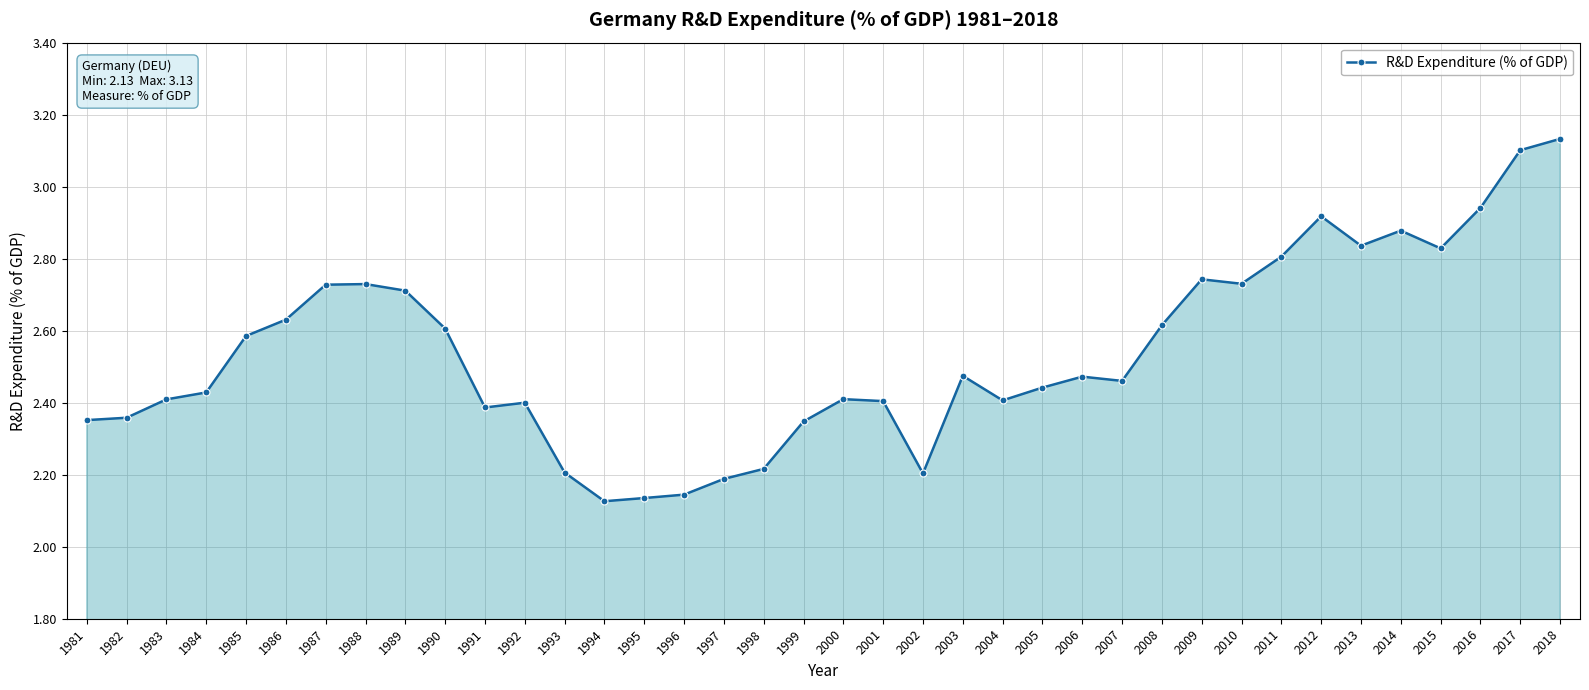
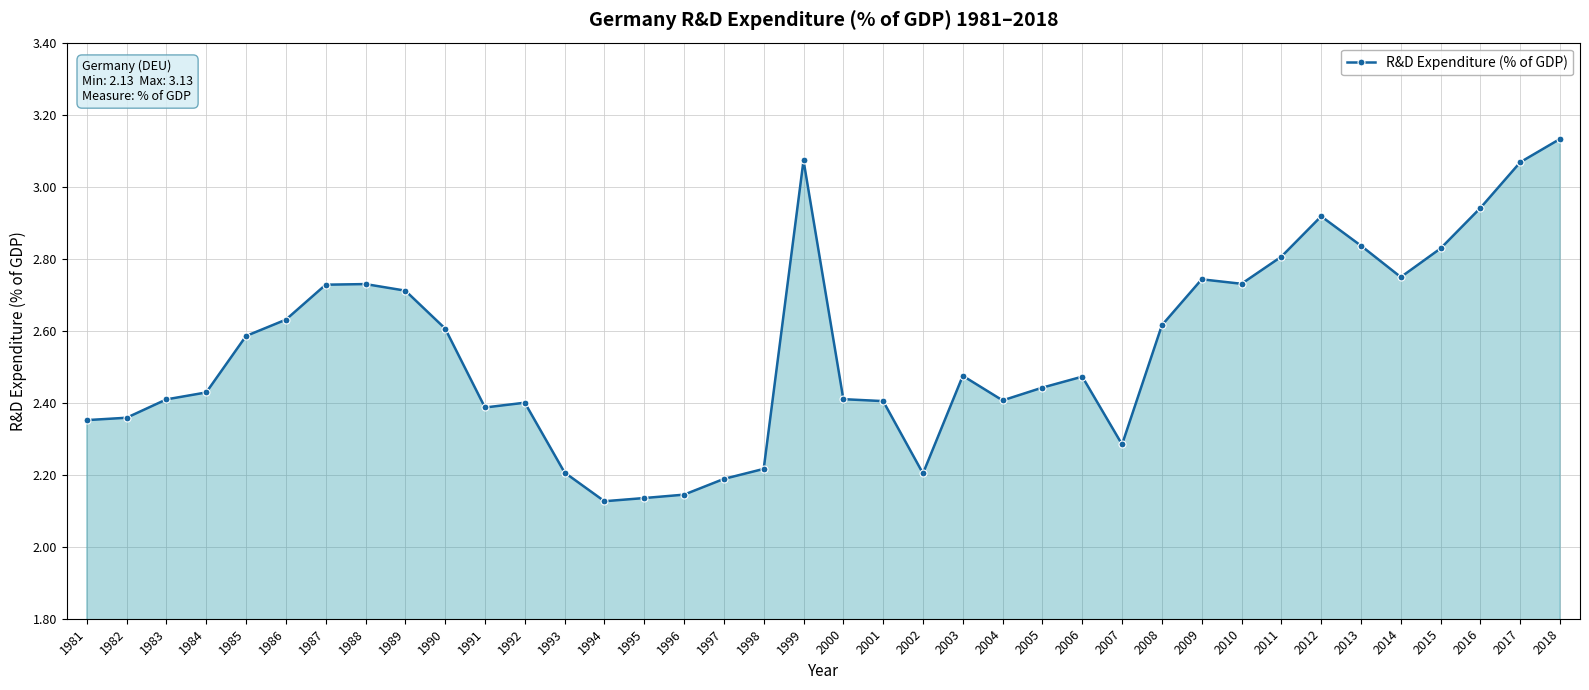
  {
    "1981": 2.35,
    "1982": 2.36,
    "1983": 2.41,
    "1984": 2.43,
    "1985": 2.59,
    "1986": 2.63,
    "1987": 2.73,
    "1988": 2.73,
    "1989": 2.71,
    "1990": 2.61,
    "1991": 2.39,
    "1992": 2.40,
    "1993": 2.21,
    "1994": 2.13,
    "1995": 2.14,
    "1996": 2.14,
    "1997": 2.19,
    "1998": 2.22,
-   "1999": 2.35,
+   "1999": 3.07,
    "2000": 2.41,
    "2001": 2.40,
    "2002": 2.20,
    "2003": 2.47,
    "2004": 2.41,
    "2005": 2.44,
    "2006": 2.47,
-   "2007": 2.46,
+   "2007": 2.28,
    "2008": 2.62,
    "2009": 2.74,
    "2010": 2.73,
    "2011": 2.81,
    "2012": 2.92,
    "2013": 2.84,
-   "2014": 2.88,
+   "2014": 2.75,
    "2015": 2.83,
    "2016": 2.94,
-   "2017": 3.10,
+   "2017": 3.07,
    "2018": 3.13
  }
